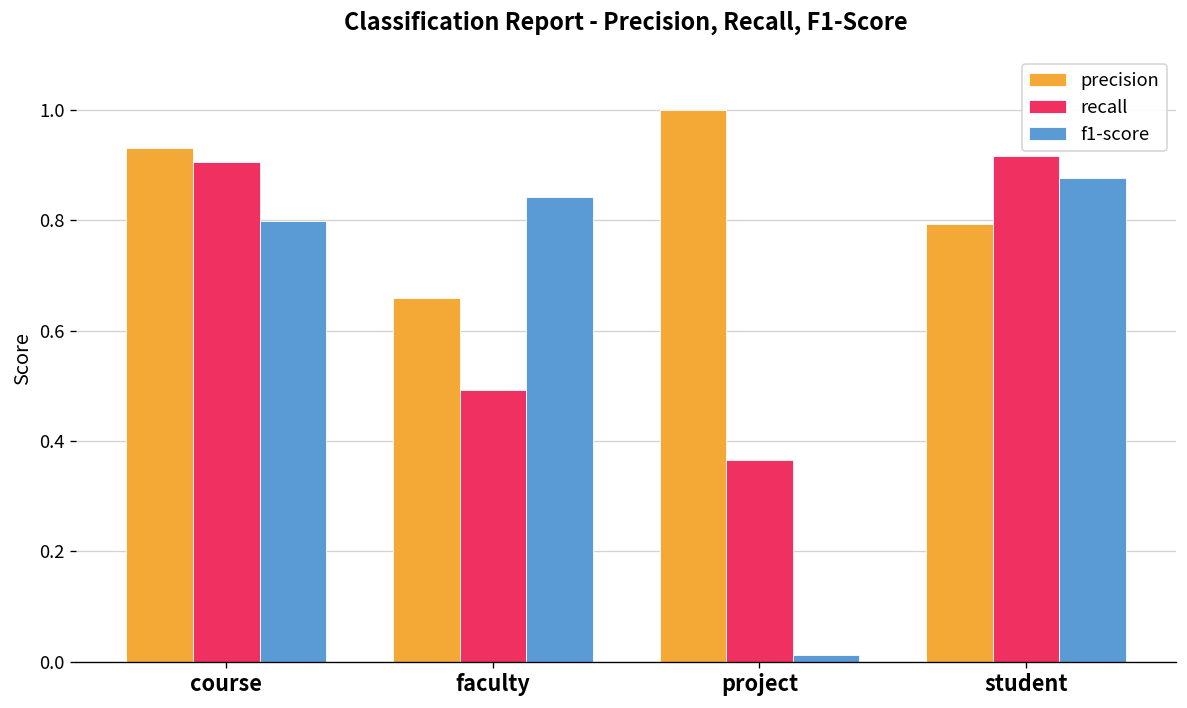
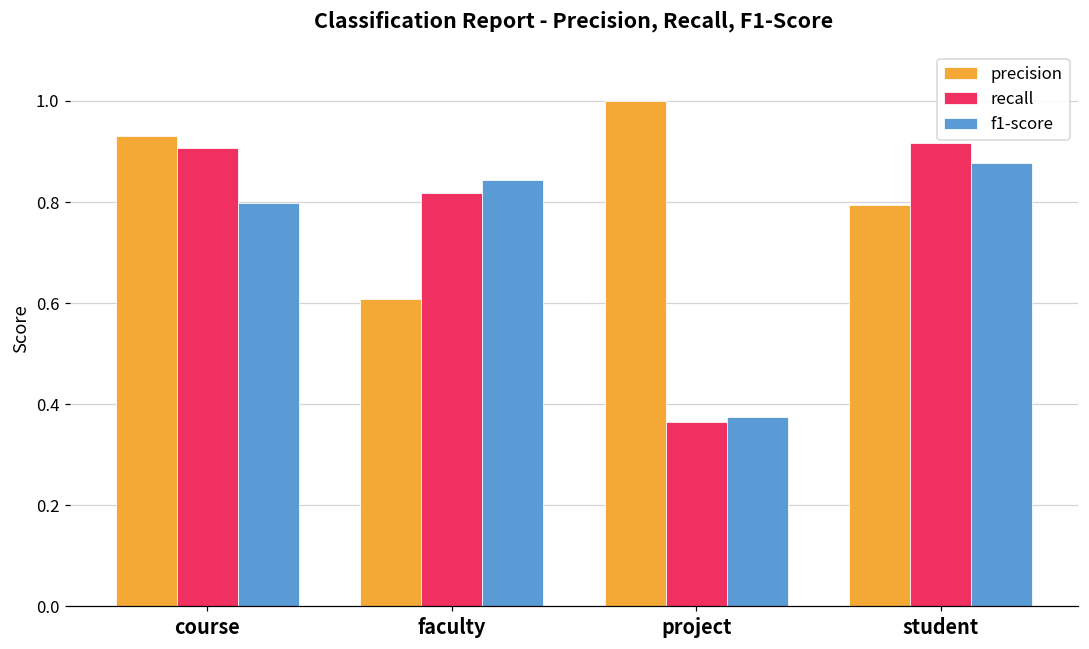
  {
    "precision": {
      "course": 0.93,
-     "faculty": 0.66,
+     "faculty": 0.61,
      "project": 1.00,
      "student": 0.79
    },
    "recall": {
      "course": 0.91,
-     "faculty": 0.49,
+     "faculty": 0.82,
      "project": 0.37
    },
    "f1-score": {
      "course": 0.80,
      "faculty": 0.84,
-     "project": 0.01,
+     "project": 0.37,
      "student": 0.88
    }
  }
